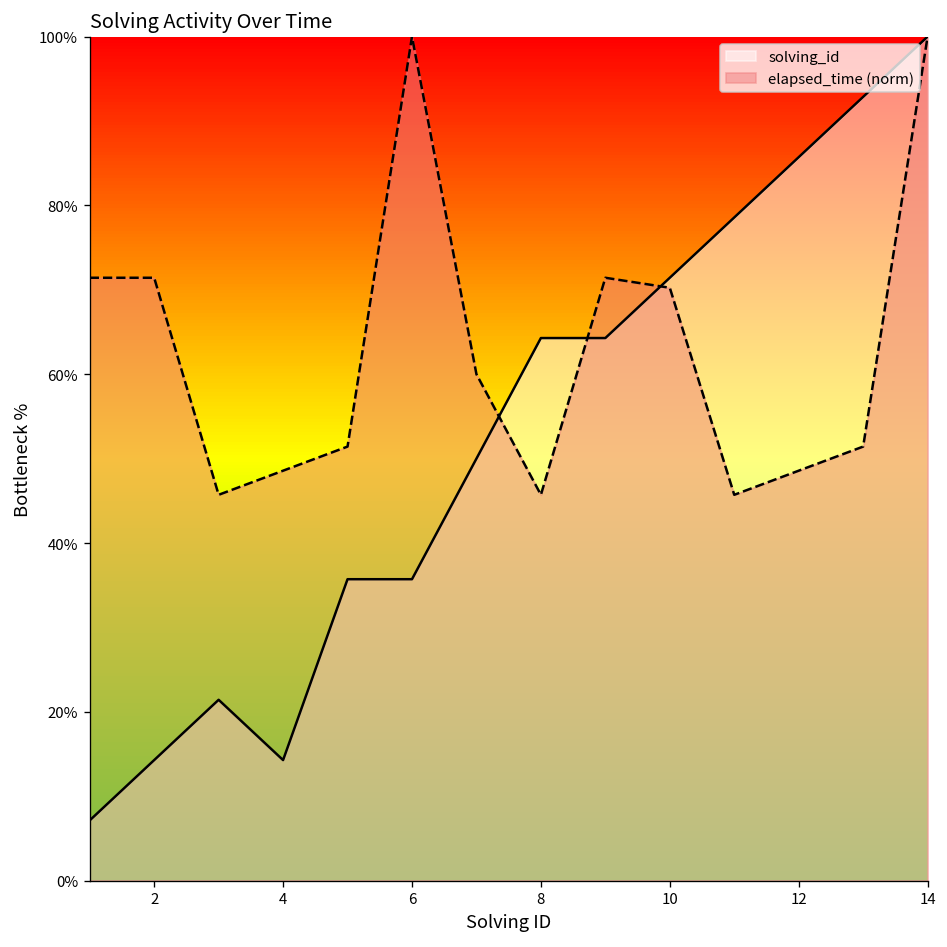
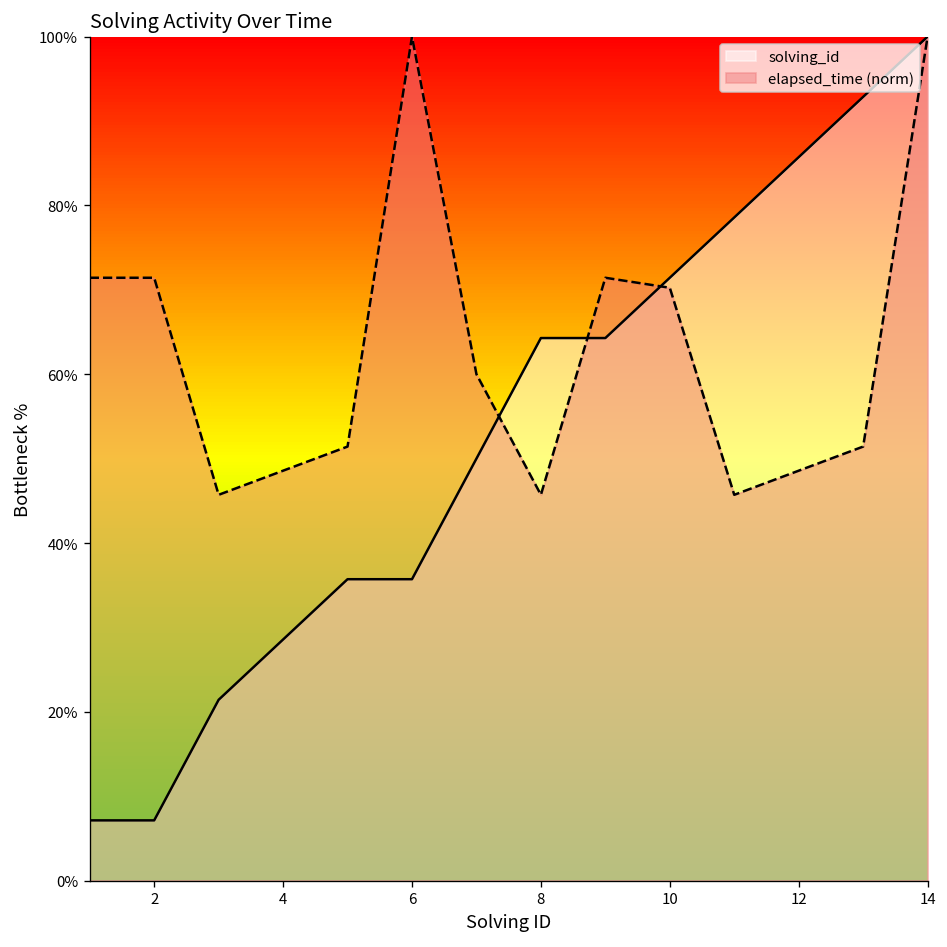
  {
    "solving_id": {
-     "2": "14%",
-     "4": "14%",
+     "2": "7%",
+     "4": "29%",
      "6": "36%",
      "8": "64%",
      "10": "71%",
      "12": "86%"
    },
    "elapsed_time (norm)": {
      "2": "71%",
      "4": "49%",
      "6": "100%",
      "8": "46%",
      "10": "70%",
      "12": "49%"
    }
  }
